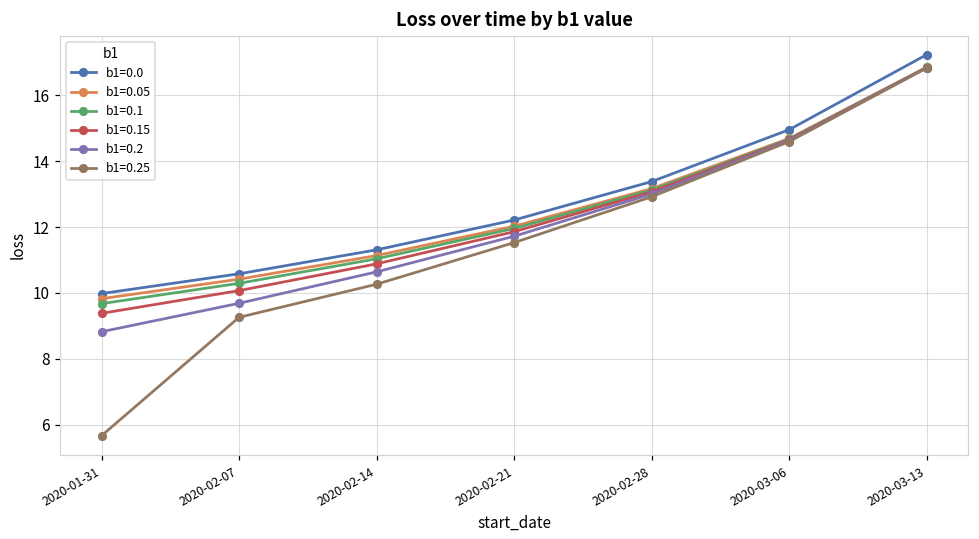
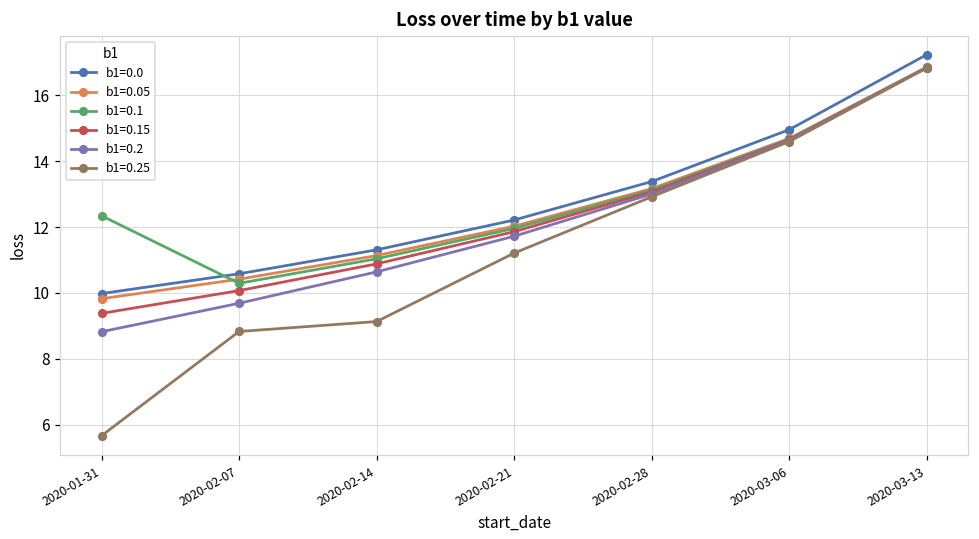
  {
    "b1=0.1": {
-     "2020-01-31": 9.7,
+     "2020-01-31": 12.3,
      "2020-02-07": 10.3,
      "2020-02-14": 11.0
    },
    "b1=0.25": {
      "2020-01-31": 5.7,
-     "2020-02-07": 9.3,
-     "2020-02-14": 10.3,
-     "2020-02-21": 11.5,
+     "2020-02-07": 8.8,
+     "2020-02-14": 9.1,
+     "2020-02-21": 11.2,
      "2020-02-28": 12.9
    }
  }
